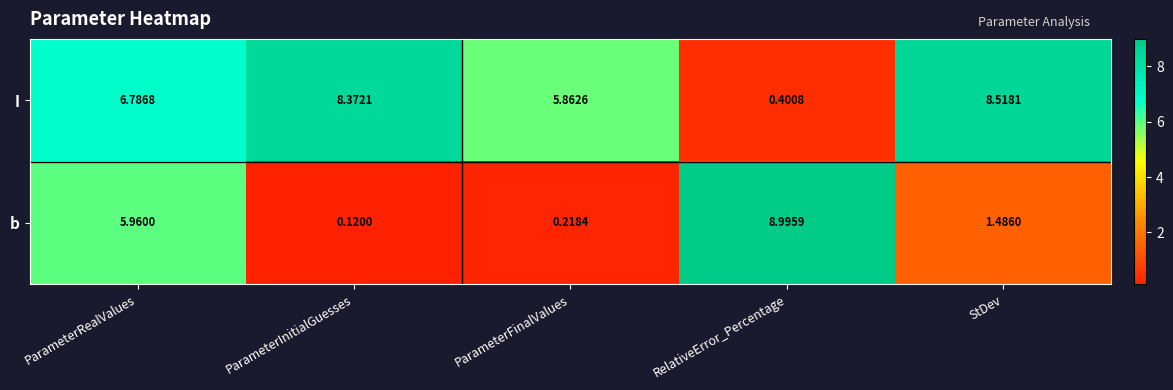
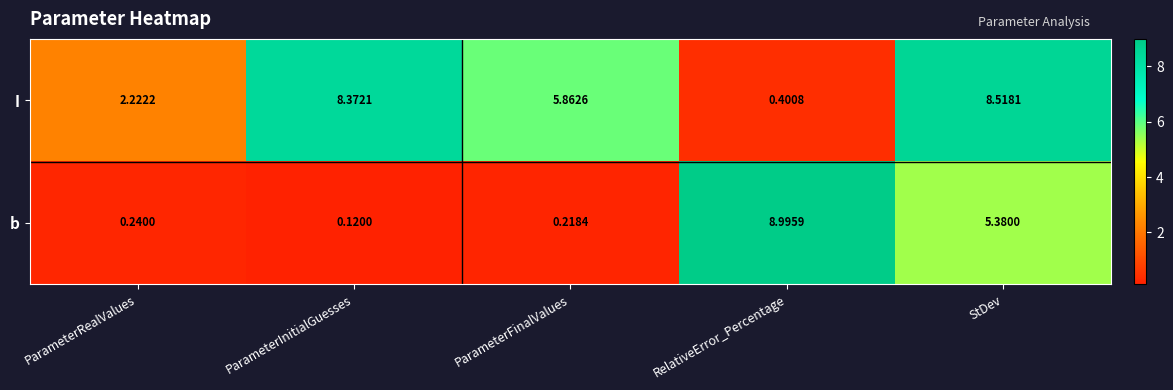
  {
    "I": {
-     "ParameterRealValues": 6.7868,
+     "ParameterRealValues": 2.2222,
      "ParameterInitialGuesses": 8.3721,
      "ParameterFinalValues": 5.8626,
      "RelativeError_Percentage": 0.4008,
      "StDev": 8.5181
    },
    "b": {
-     "ParameterRealValues": 5.9600,
+     "ParameterRealValues": 0.2400,
      "ParameterInitialGuesses": 0.1200,
      "ParameterFinalValues": 0.2184,
      "RelativeError_Percentage": 8.9959,
-     "StDev": 1.4860
+     "StDev": 5.3800
    }
  }
